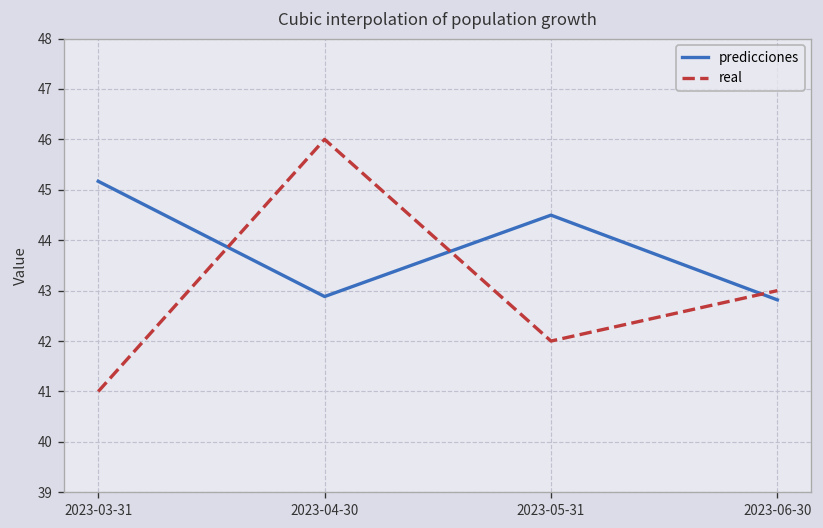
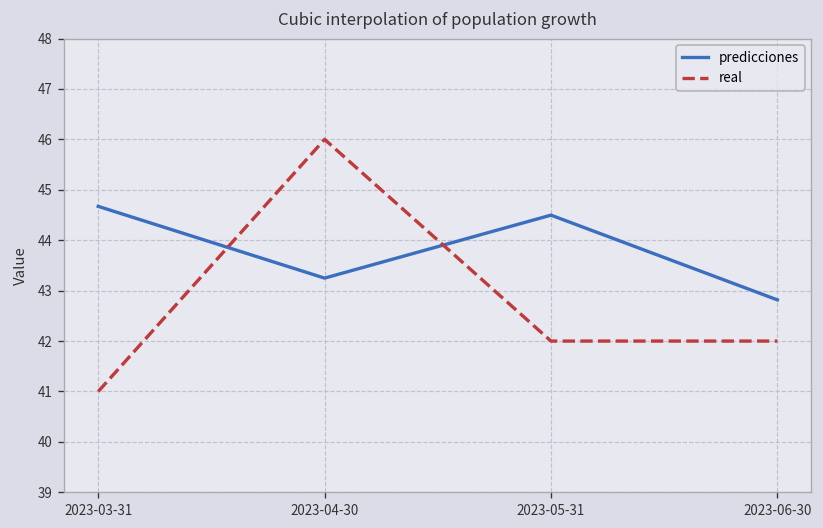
  {
    "predicciones": {
-     "2023-03-31": 45.2,
-     "2023-04-30": 42.9,
+     "2023-03-31": 44.7,
+     "2023-04-30": 43.2,
      "2023-05-31": 44.5,
      "2023-06-30": 42.8
    },
    "real": {
      "2023-03-31": 41,
      "2023-04-30": 46,
      "2023-05-31": 42,
-     "2023-06-30": 43
+     "2023-06-30": 42
    }
  }
